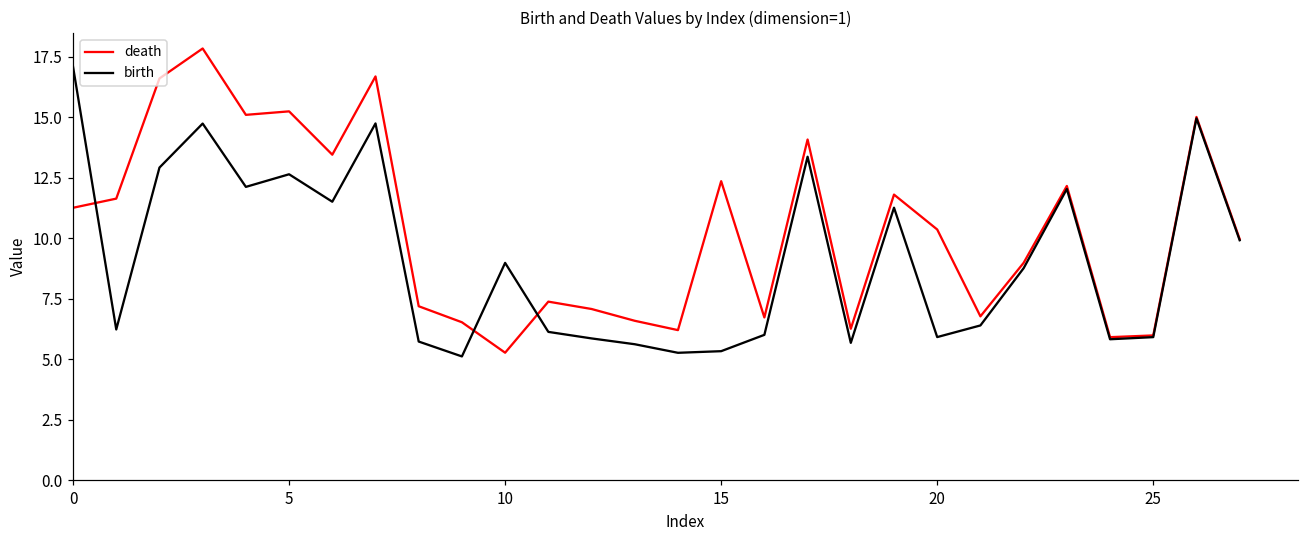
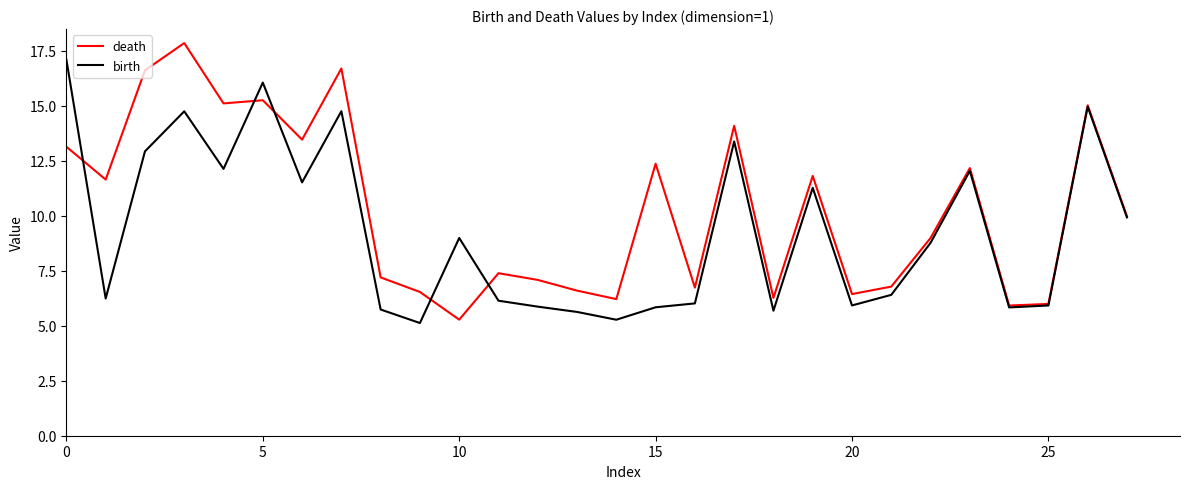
  {
    "death": {
-     "0": 11.3,
+     "0": 13.1,
      "5": 15.3,
      "10": 5.3,
      "15": 12.4,
-     "20": 10.4
+     "20": 6.4
    },
    "birth": {
      "0": 17.1,
-     "5": 12.7,
+     "5": 16.1,
      "10": 9.0,
-     "15": 5.3,
+     "15": 5.8,
      "20": 5.9
    }
  }
